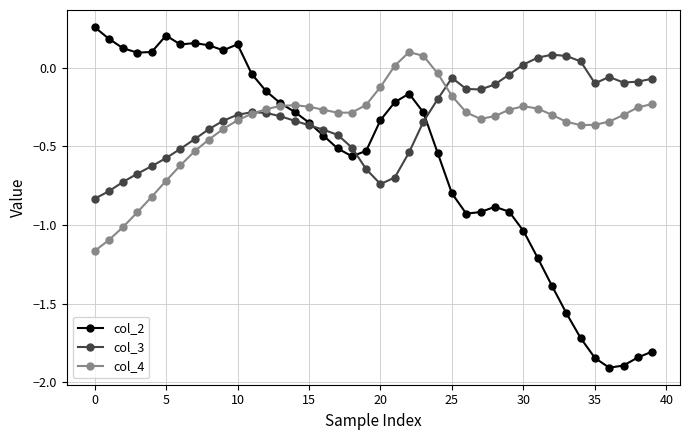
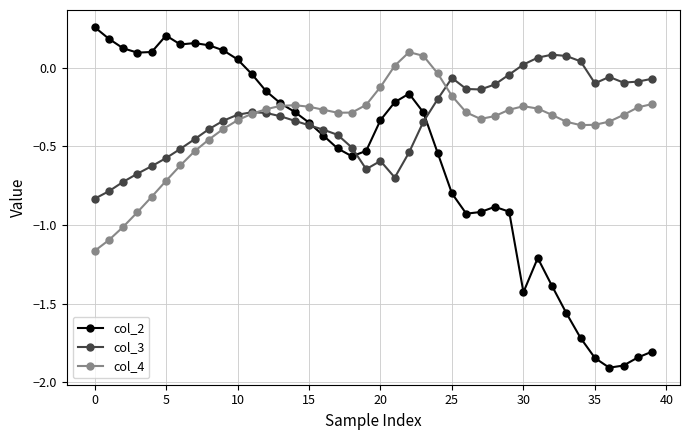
  {
    "col_2": {
      "0": 0.26,
      "5": 0.21,
-     "10": 0.15,
+     "10": 0.05,
      "15": -0.35,
      "20": -0.33,
      "25": -0.80,
-     "30": -1.04,
+     "30": -1.43,
      "35": -1.85
    },
    "col_3": {
      "0": -0.83,
      "5": -0.57,
      "10": -0.30,
      "15": -0.37,
-     "20": -0.74,
+     "20": -0.59,
      "25": -0.06,
      "30": 0.02,
      "35": -0.10
    },
    "col_4": {
      "0": -1.17,
      "5": -0.72,
      "10": -0.33,
      "15": -0.25,
      "20": -0.12,
      "25": -0.18,
      "30": -0.24,
      "35": -0.36
    }
  }
